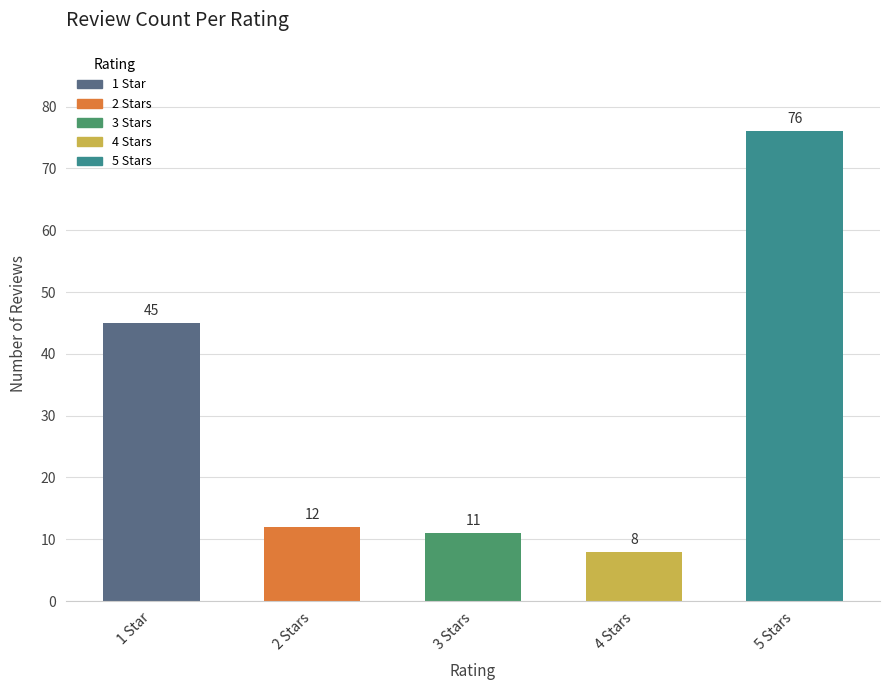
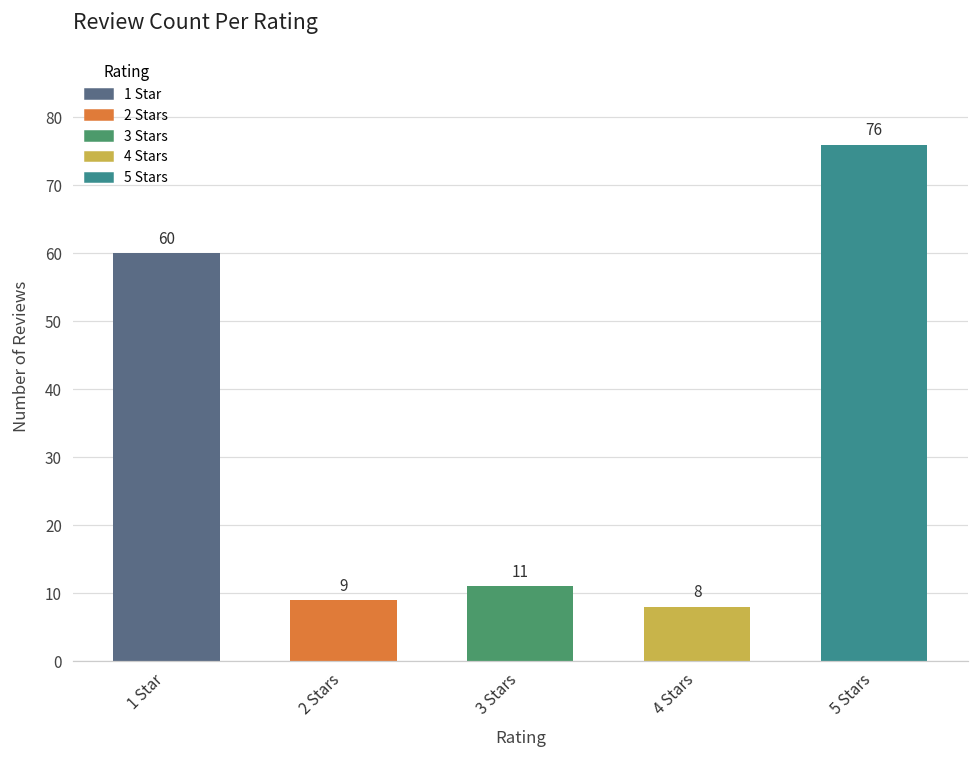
  {
-   "1 Star": 45,
-   "2 Stars": 12,
+   "1 Star": 60,
+   "2 Stars": 9,
    "3 Stars": 11,
    "4 Stars": 8,
    "5 Stars": 76
  }
